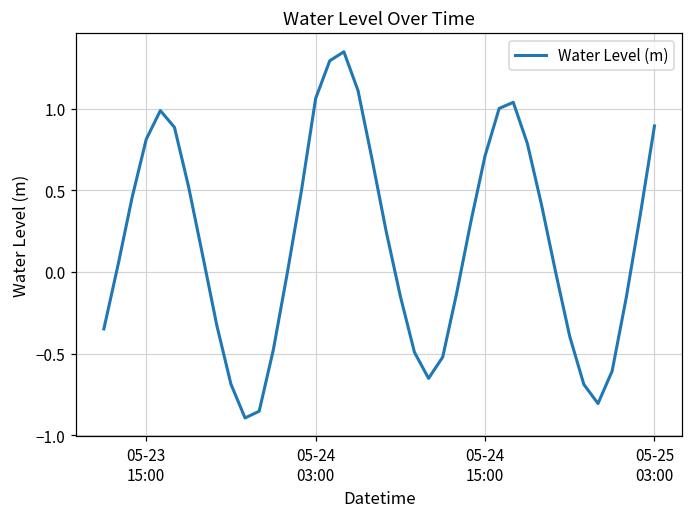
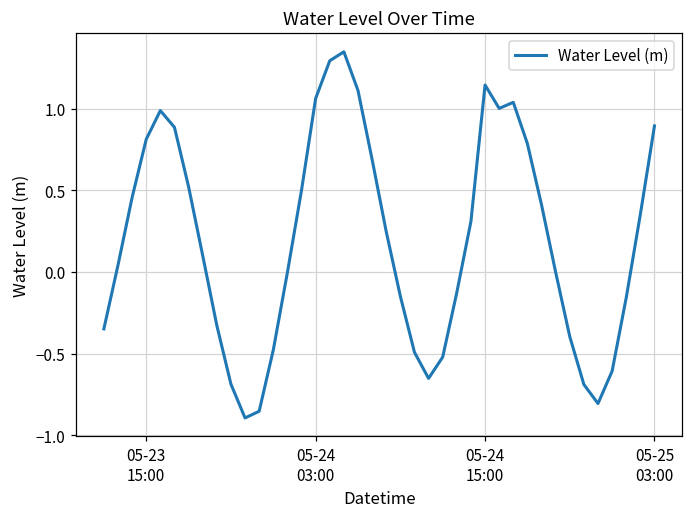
  {
    "05-23 15:00": 0.81,
    "05-24 03:00": 1.06,
-   "05-24 15:00": 0.71,
+   "05-24 15:00": 1.15,
    "05-25 03:00": 0.89
  }
